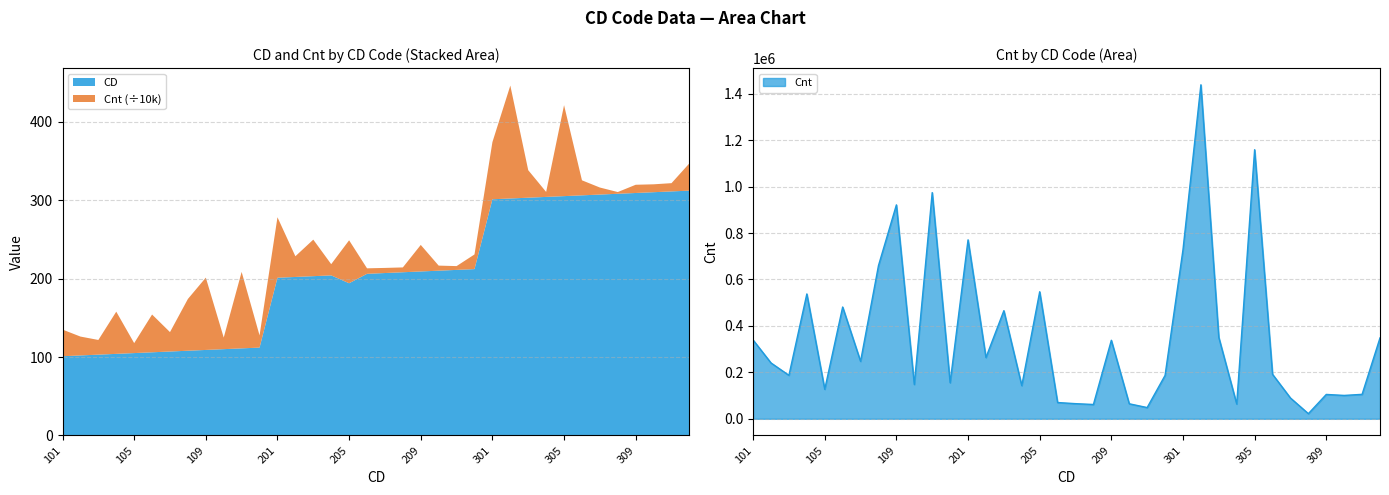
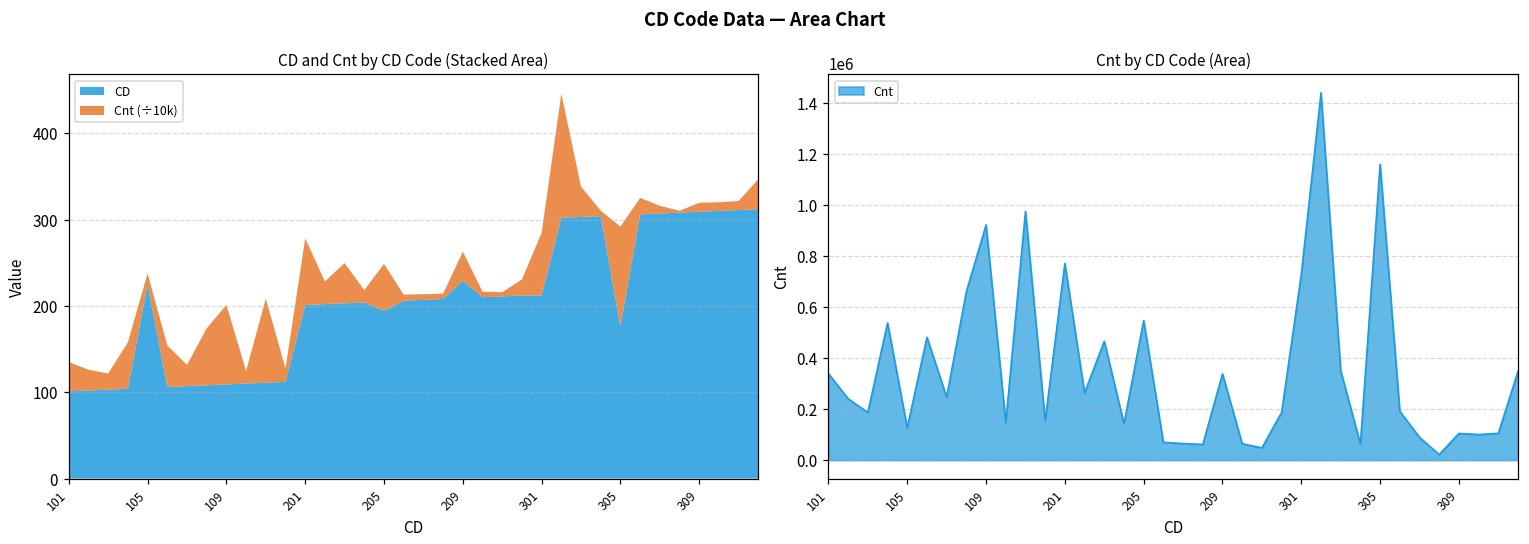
  {
    "CD and Cnt by CD Code (Stacked Area)": {
      "CD": {
        "101": 100,
-       "105": 110,
+       "105": 230,
        "109": 110,
        "201": 200,
        "205": 190,
-       "209": 210,
-       "301": 300,
-       "305": 310,
+       "209": 230,
+       "301": 210,
+       "305": 180,
        "309": 310
      },
      "Cnt (÷10k)": {
        "101": 30,
        "105": 10,
        "109": 90,
        "201": 80,
        "205": 50,
        "209": 30,
        "301": 70,
        "305": 120,
        "309": 10
      }
    },
    "Cnt by CD Code (Area)": {
      "101": 340000,
      "105": 130000,
      "109": 920000,
      "201": 770000,
      "205": 550000,
      "209": 340000,
      "301": 730000,
      "305": 1160000,
      "309": 100000
    }
  }
